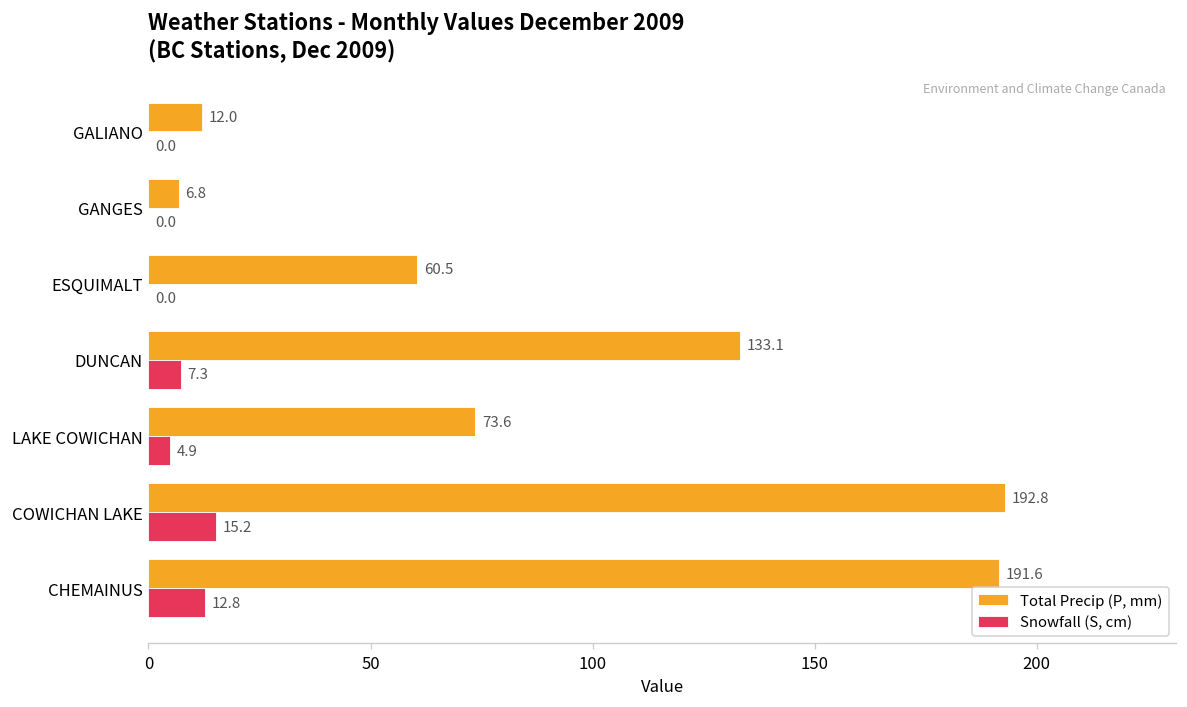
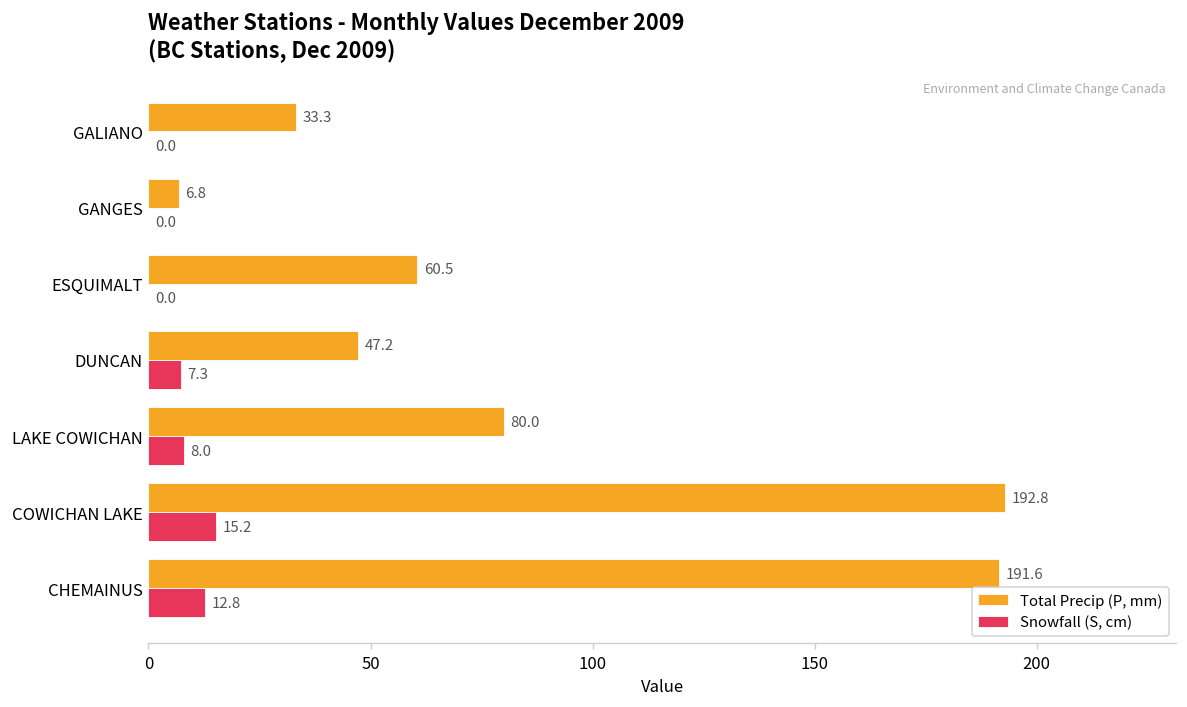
  {
    "Total Precip (P, mm)": {
-     "GALIANO": 12.0,
+     "GALIANO": 33.3,
      "GANGES": 6.8,
      "ESQUIMALT": 60.5,
-     "DUNCAN": 133.1,
-     "LAKE COWICHAN": 73.6,
+     "DUNCAN": 47.2,
+     "LAKE COWICHAN": 80.0,
      "COWICHAN LAKE": 192.8,
      "CHEMAINUS": 191.6
    },
    "Snowfall (S, cm)": {
      "GALIANO": 0.0,
      "GANGES": 0.0,
      "ESQUIMALT": 0.0,
      "DUNCAN": 7.3,
-     "LAKE COWICHAN": 4.9,
+     "LAKE COWICHAN": 8.0,
      "COWICHAN LAKE": 15.2,
      "CHEMAINUS": 12.8
    }
  }
